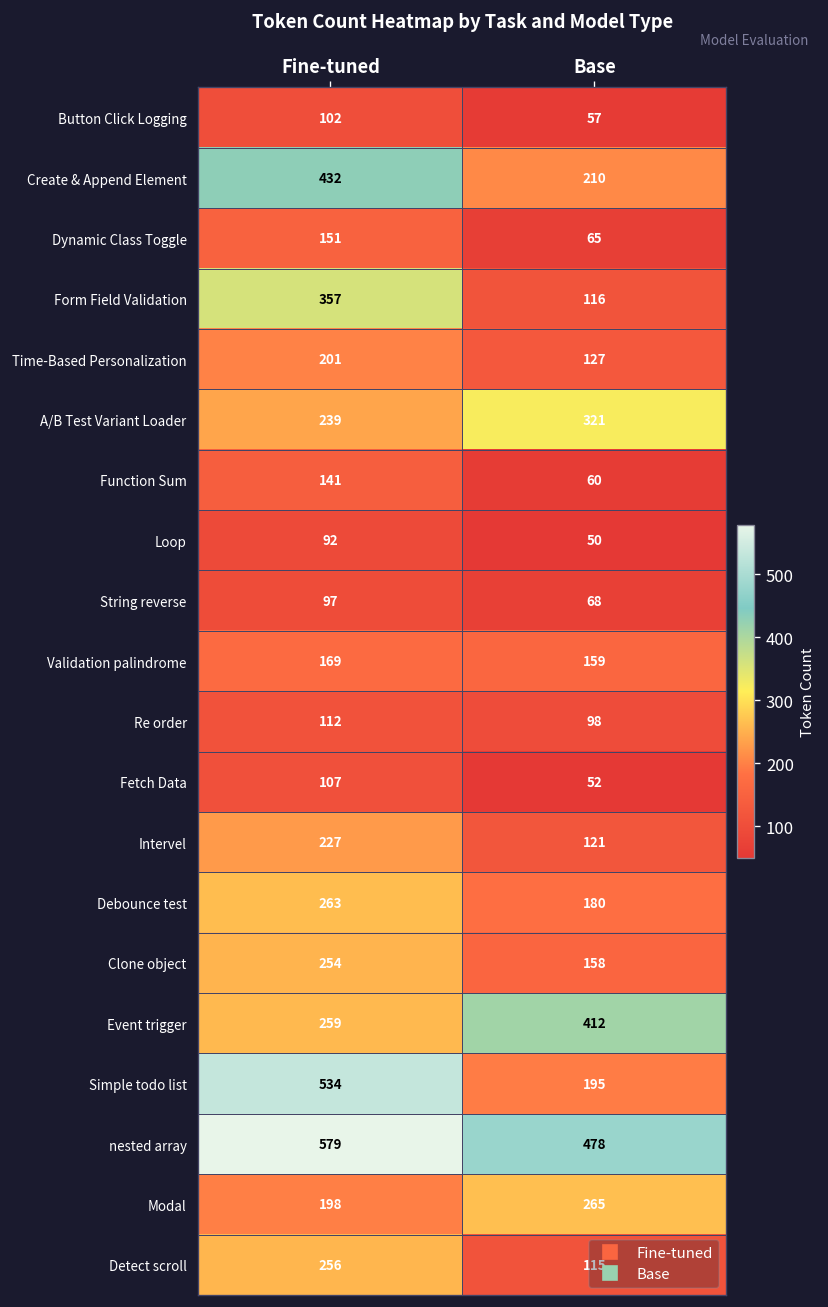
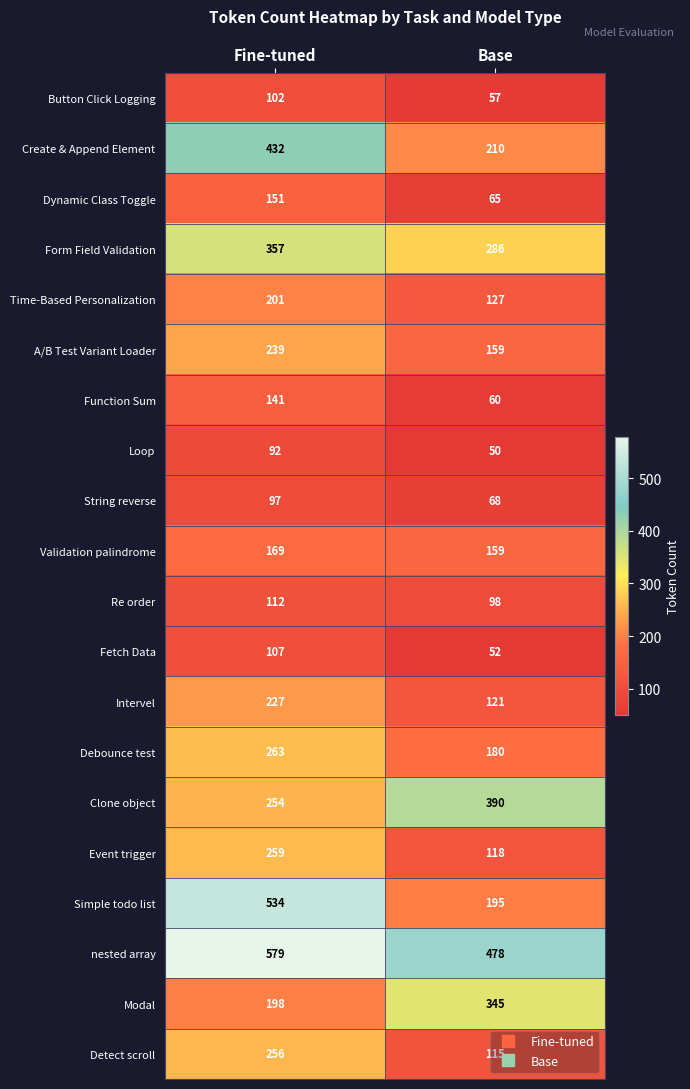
  {
    "Button Click Logging": {
      "Fine-tuned": 102,
      "Base": 57
    },
    "Create & Append Element": {
      "Fine-tuned": 432,
      "Base": 210
    },
    "Dynamic Class Toggle": {
      "Fine-tuned": 151,
      "Base": 65
    },
    "Form Field Validation": {
      "Fine-tuned": 357,
-     "Base": 116
+     "Base": 286
    },
    "Time-Based Personalization": {
      "Fine-tuned": 201,
      "Base": 127
    },
    "A/B Test Variant Loader": {
      "Fine-tuned": 239,
-     "Base": 321
+     "Base": 159
    },
    "Function Sum": {
      "Fine-tuned": 141,
      "Base": 60
    },
    "Loop": {
      "Fine-tuned": 92,
      "Base": 50
    },
    "String reverse": {
      "Fine-tuned": 97,
      "Base": 68
    },
    "Validation palindrome": {
      "Fine-tuned": 169,
      "Base": 159
    },
    "Re order": {
      "Fine-tuned": 112,
      "Base": 98
    },
    "Fetch Data": {
      "Fine-tuned": 107,
      "Base": 52
    },
    "Intervel": {
      "Fine-tuned": 227,
      "Base": 121
    },
    "Debounce test": {
      "Fine-tuned": 263,
      "Base": 180
    },
    "Clone object": {
      "Fine-tuned": 254,
-     "Base": 158
+     "Base": 390
    },
    "Event trigger": {
      "Fine-tuned": 259,
-     "Base": 412
+     "Base": 118
    },
    "Simple todo list": {
      "Fine-tuned": 534,
      "Base": 195
    },
    "nested array": {
      "Fine-tuned": 579,
      "Base": 478
    },
    "Modal": {
      "Fine-tuned": 198,
-     "Base": 265
+     "Base": 345
    },
    "Detect scroll": {
      "Fine-tuned": 256
    }
  }
